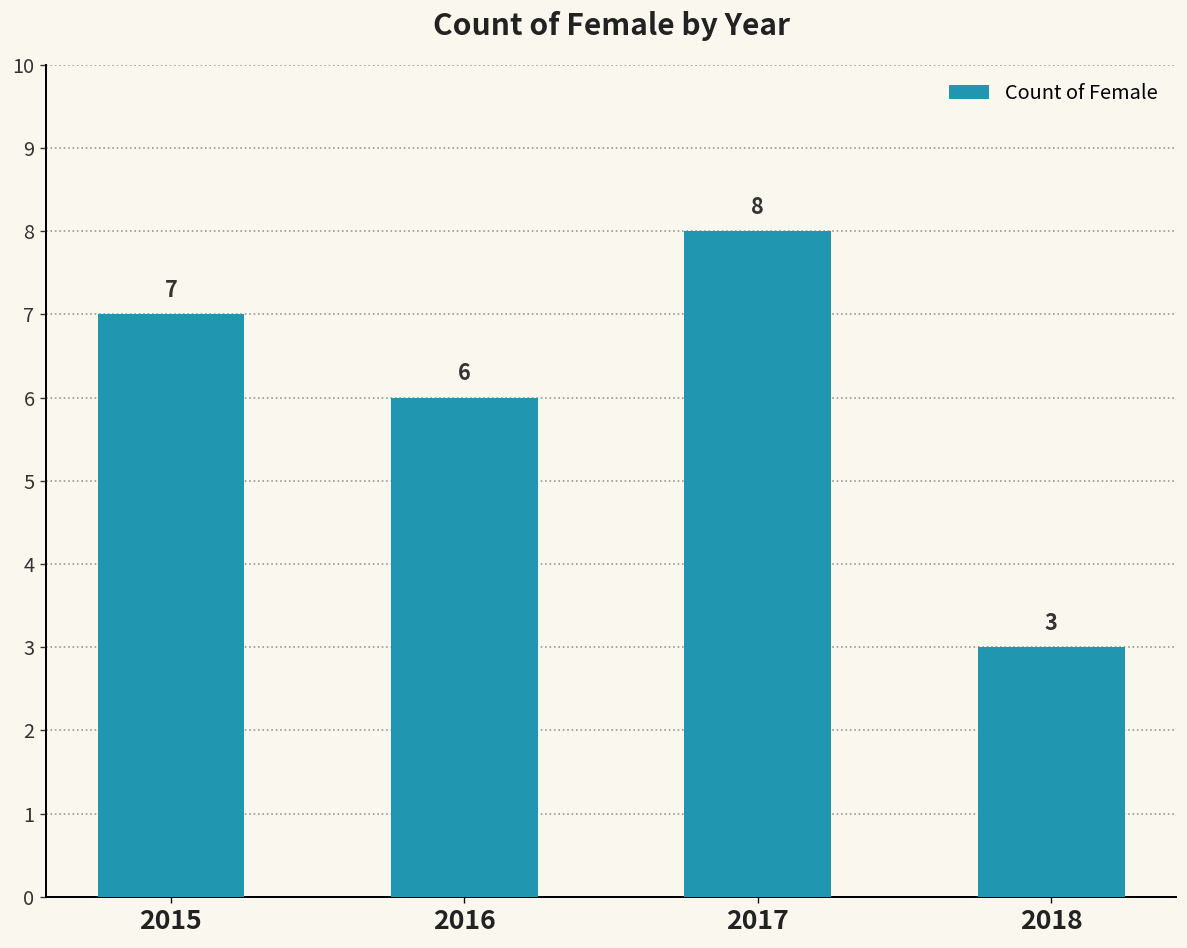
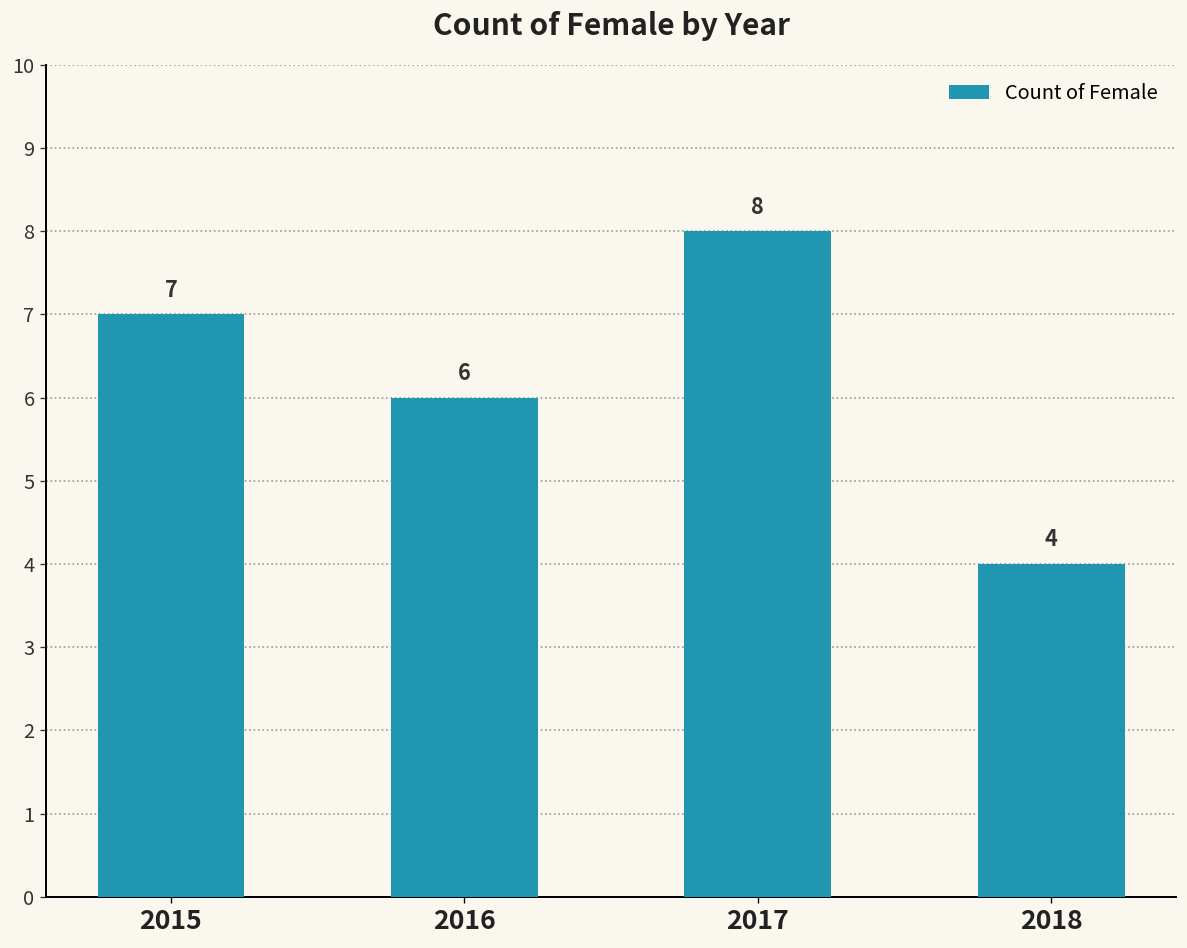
  {
    "2015": 7,
    "2016": 6,
    "2017": 8,
-   "2018": 3
+   "2018": 4
  }
